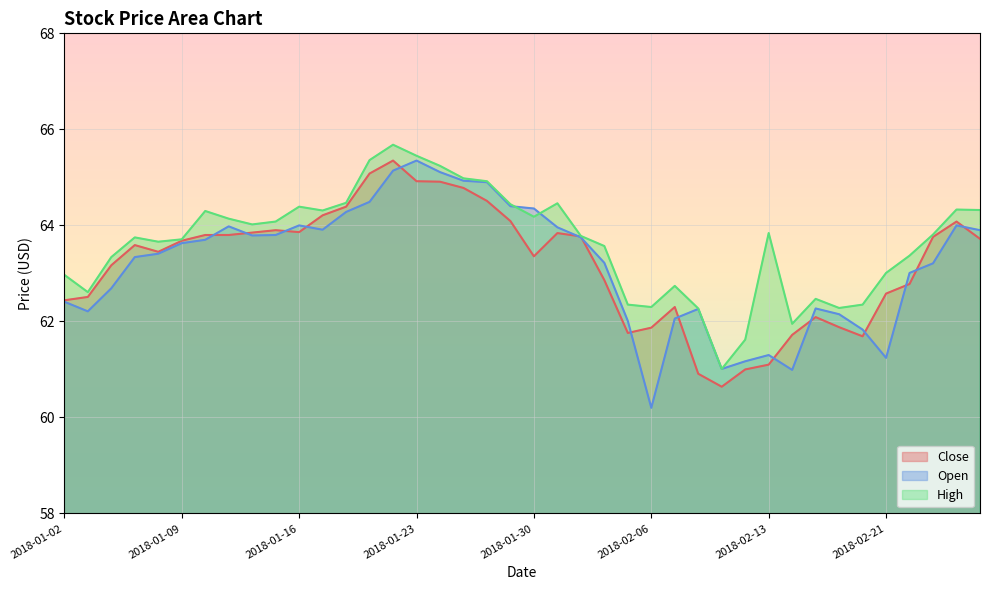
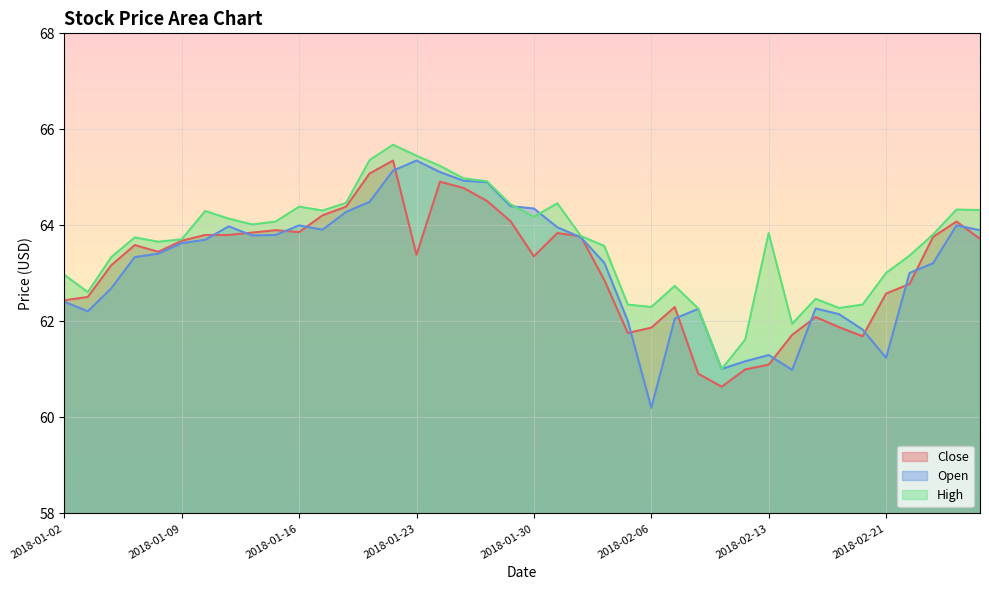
  {
    "Close": {
      "2018-01-16": 63.9,
-     "2018-01-23": 64.9,
+     "2018-01-23": 63.4,
      "2018-01-30": 63.4,
      "2018-02-06": 61.9,
      "2018-02-13": 61.1,
      "2018-02-21": 62.6
    },
    "Open": {
      "2018-01-16": 64.0,
      "2018-01-23": 65.3,
      "2018-01-30": 64.4,
      "2018-02-06": 60.2,
      "2018-02-13": 61.3,
      "2018-02-21": 61.2
    },
    "High": {
      "2018-01-02": 63.0,
      "2018-01-16": 64.4,
      "2018-01-23": 65.4,
      "2018-01-30": 64.2,
      "2018-02-06": 62.3,
      "2018-02-13": 63.8,
      "2018-02-21": 63.0
    }
  }
